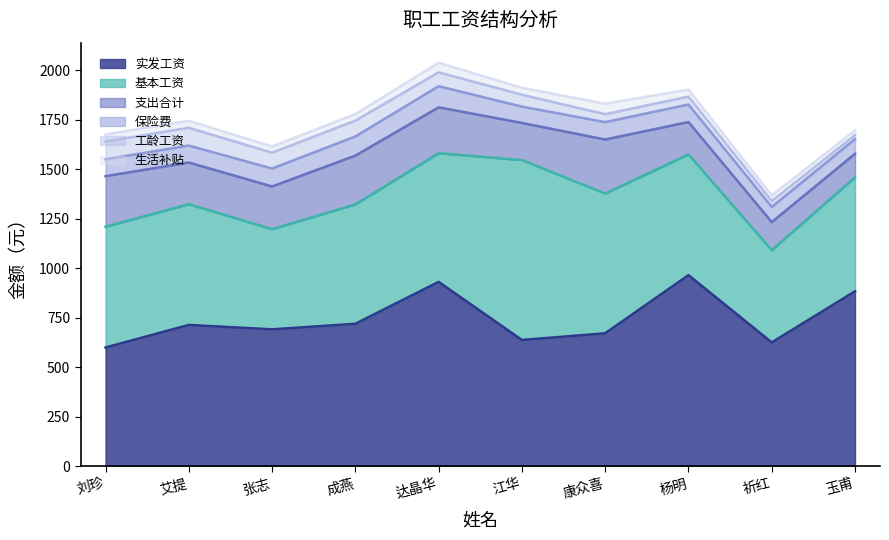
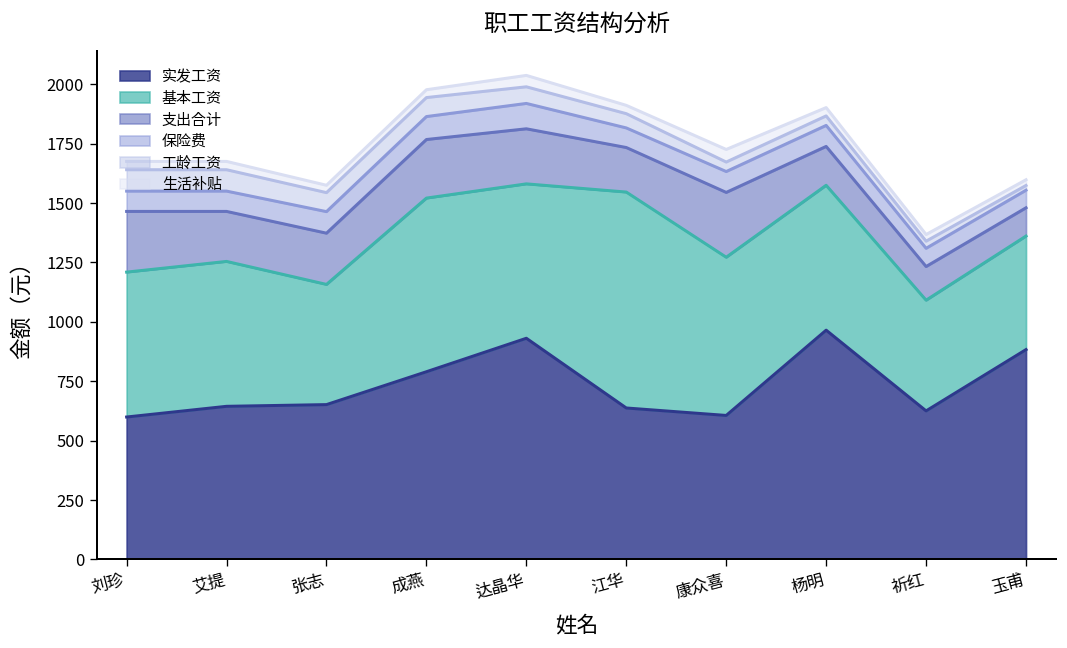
  {
    "实发工资": {
      "刘珍": 600,
-     "艾提": 710,
-     "张志": 690,
-     "成燕": 720,
+     "艾提": 640,
+     "张志": 650,
+     "成燕": 790,
      "达晶华": 930,
      "江华": 640,
-     "康众喜": 670,
+     "康众喜": 610,
      "杨明": 970,
      "祈红": 630,
      "玉甫": 880
    },
    "基本工资": {
      "刘珍": 610,
      "艾提": 610,
      "张志": 510,
-     "成燕": 600,
+     "成燕": 730,
      "达晶华": 650,
      "江华": 910,
-     "康众喜": 710,
+     "康众喜": 670,
      "杨明": 610,
      "祈红": 470,
-     "玉甫": 580
+     "玉甫": 480
    }
  }
